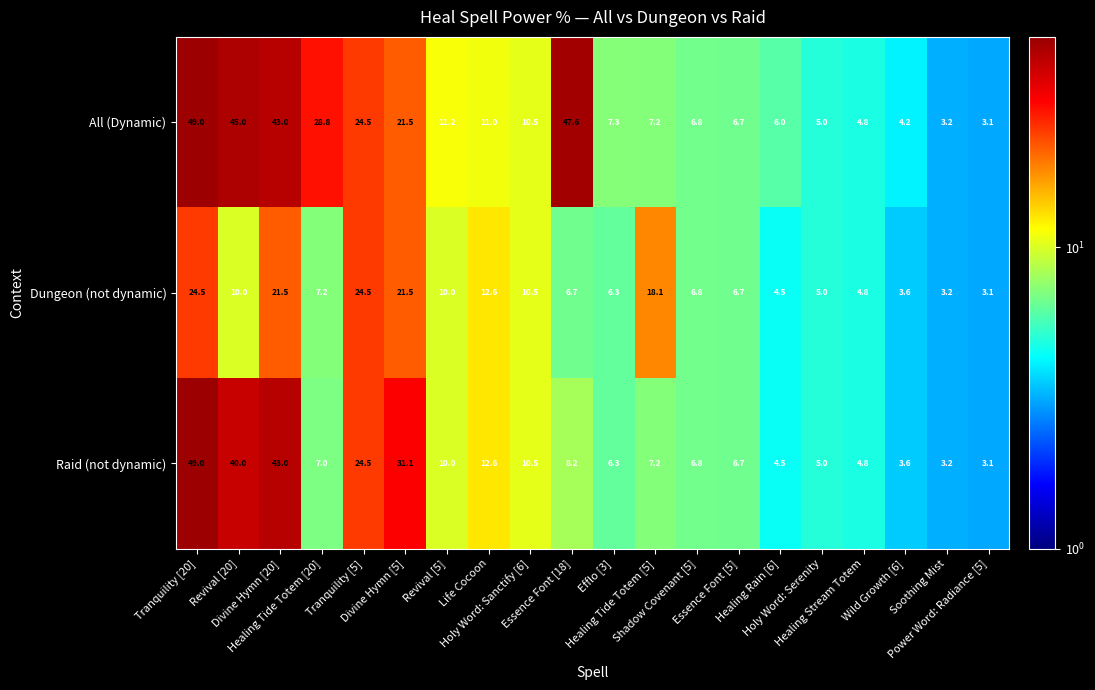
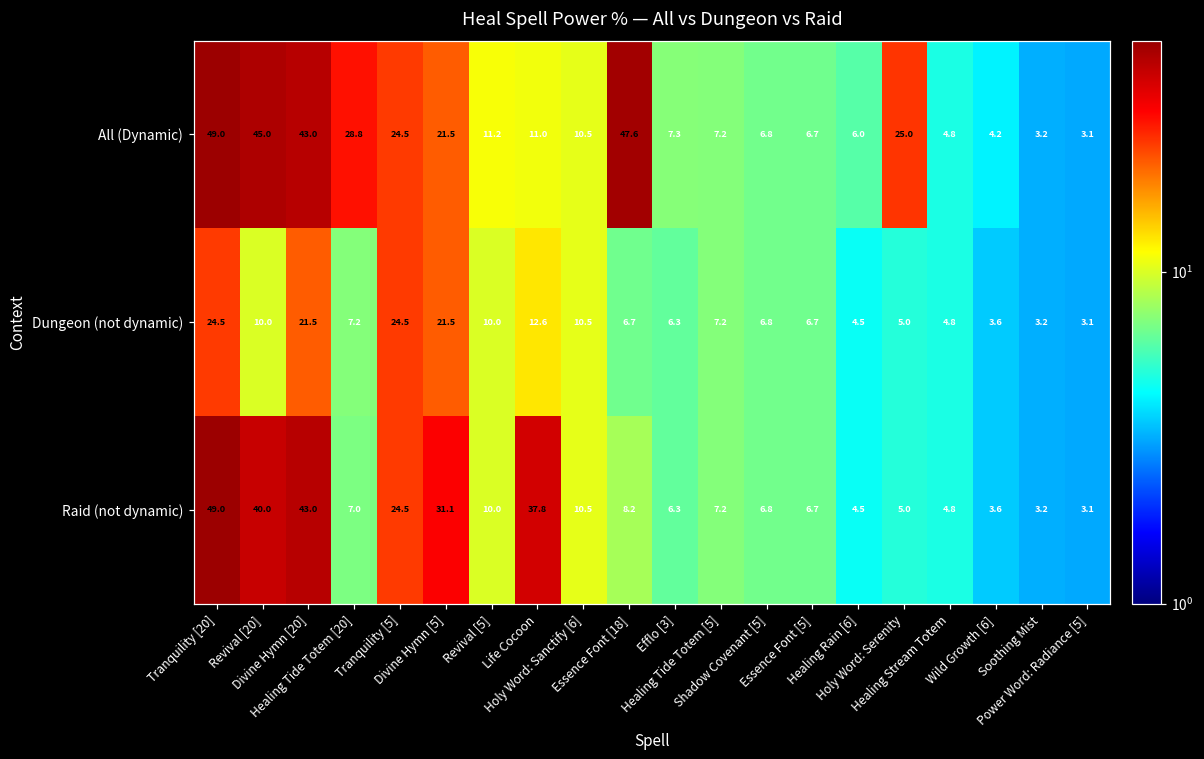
  {
    "All (Dynamic)": {
      "Tranquility [20]": 49.0,
      "Revival [20]": 45.0,
      "Divine Hymn [20]": 43.0,
      "Healing Tide Totem [20]": 28.8,
      "Tranquility [5]": 24.5,
      "Divine Hymn [5]": 21.5,
      "Revival [5]": 11.2,
      "Life Cocoon": 11.0,
      "Holy Word: Sanctify [6]": 10.5,
      "Essence Font [18]": 47.6,
      "Efflo [3]": 7.3,
      "Healing Tide Totem [5]": 7.2,
      "Shadow Covenant [5]": 6.8,
      "Essence Font [5]": 6.7,
      "Healing Rain [6]": 6.0,
-     "Holy Word: Serenity": 5.0,
+     "Holy Word: Serenity": 25.0,
      "Healing Stream Totem": 4.8,
      "Wild Growth [6]": 4.2,
      "Soothing Mist": 3.2,
      "Power Word: Radiance [5]": 3.1
    },
    "Dungeon (not dynamic)": {
      "Tranquility [20]": 24.5,
      "Revival [20]": 10.0,
      "Divine Hymn [20]": 21.5,
      "Healing Tide Totem [20]": 7.2,
      "Tranquility [5]": 24.5,
      "Divine Hymn [5]": 21.5,
      "Revival [5]": 10.0,
      "Life Cocoon": 12.6,
      "Holy Word: Sanctify [6]": 10.5,
      "Essence Font [18]": 6.7,
      "Efflo [3]": 6.3,
-     "Healing Tide Totem [5]": 18.1,
+     "Healing Tide Totem [5]": 7.2,
      "Shadow Covenant [5]": 6.8,
      "Essence Font [5]": 6.7,
      "Healing Rain [6]": 4.5,
      "Holy Word: Serenity": 5.0,
      "Healing Stream Totem": 4.8,
      "Wild Growth [6]": 3.6,
      "Soothing Mist": 3.2,
      "Power Word: Radiance [5]": 3.1
    },
    "Raid (not dynamic)": {
      "Tranquility [20]": 49.0,
      "Revival [20]": 40.0,
      "Divine Hymn [20]": 43.0,
      "Healing Tide Totem [20]": 7.0,
      "Tranquility [5]": 24.5,
      "Divine Hymn [5]": 31.1,
      "Revival [5]": 10.0,
-     "Life Cocoon": 12.6,
+     "Life Cocoon": 37.8,
      "Holy Word: Sanctify [6]": 10.5,
      "Essence Font [18]": 8.2,
      "Efflo [3]": 6.3,
      "Healing Tide Totem [5]": 7.2,
      "Shadow Covenant [5]": 6.8,
      "Essence Font [5]": 6.7,
      "Healing Rain [6]": 4.5,
      "Holy Word: Serenity": 5.0,
      "Healing Stream Totem": 4.8,
      "Wild Growth [6]": 3.6,
      "Soothing Mist": 3.2,
      "Power Word: Radiance [5]": 3.1
    }
  }
